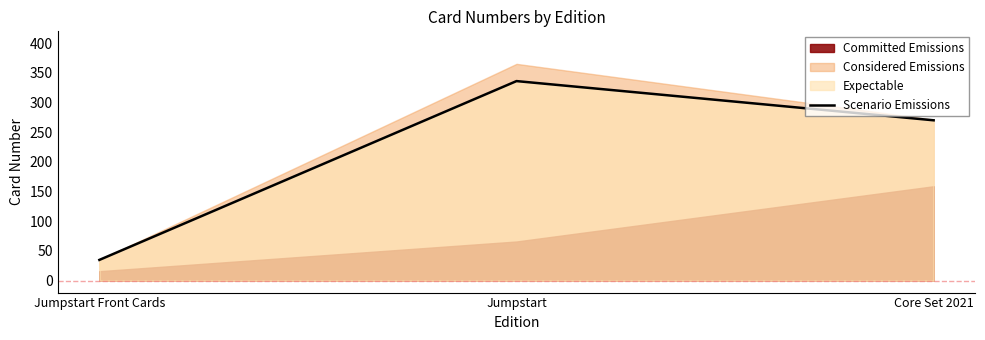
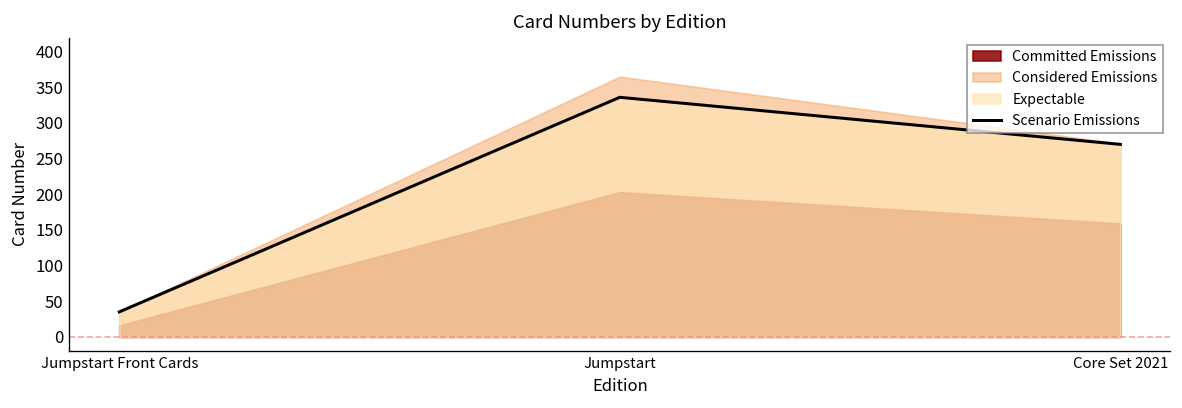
  {
    "Committed Emissions": {
      "Jumpstart Front Cards": 20,
-     "Jumpstart": 70,
+     "Jumpstart": 200,
      "Core Set 2021": 160
    }
  }
